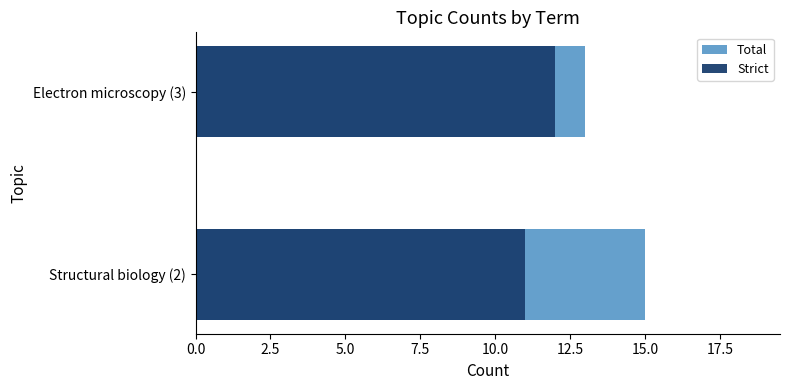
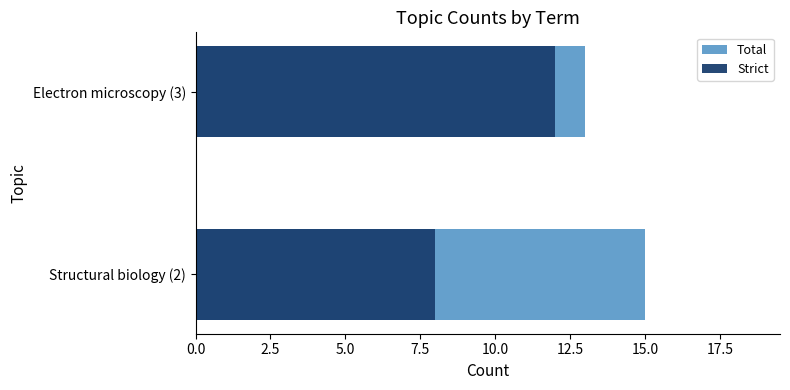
  {
    "Total": {
      "Electron microscopy (3)": 13,
      "Structural biology (2)": 15
    },
    "Strict": {
-     "Structural biology (2)": 11
+     "Structural biology (2)": 8
    }
  }
